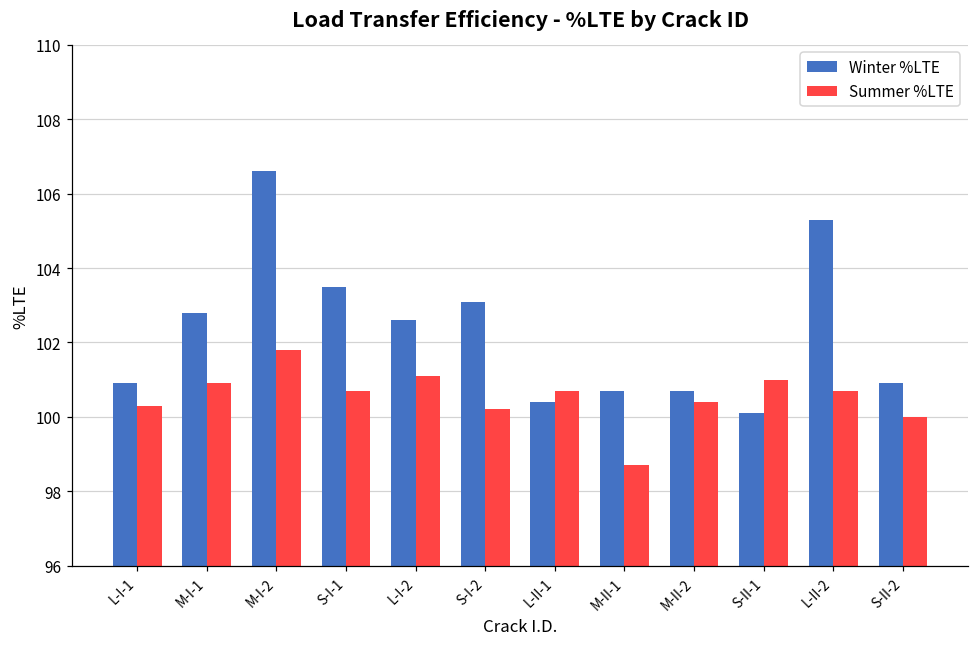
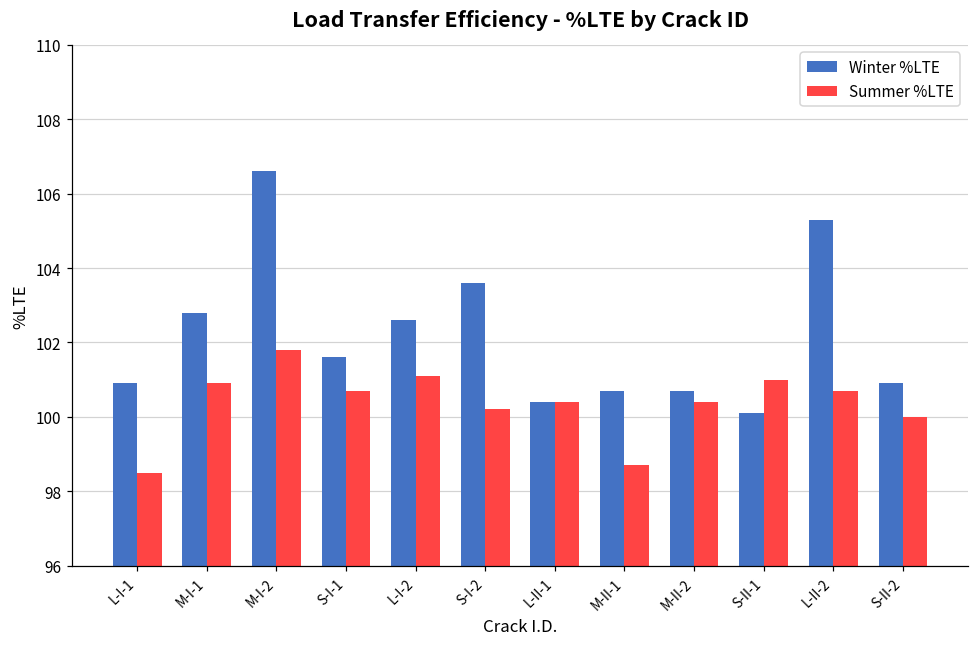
  {
    "Winter %LTE": {
      "L-I-1": 100.9,
      "M-I-1": 102.8,
      "M-I-2": 106.6,
-     "S-I-1": 103.5,
+     "S-I-1": 101.6,
      "L-I-2": 102.6,
-     "S-I-2": 103.1,
+     "S-I-2": 103.6,
      "L-II-1": 100.4,
      "M-II-1": 100.7,
      "M-II-2": 100.7,
      "S-II-1": 100.1,
      "L-II-2": 105.3,
      "S-II-2": 100.9
    },
    "Summer %LTE": {
-     "L-I-1": 100.3,
+     "L-I-1": 98.5,
      "M-I-1": 100.9,
      "M-I-2": 101.8,
      "S-I-1": 100.7,
      "L-I-2": 101.1,
      "S-I-2": 100.2,
-     "L-II-1": 100.7,
+     "L-II-1": 100.4,
      "M-II-1": 98.7,
      "M-II-2": 100.4,
      "S-II-1": 101.0,
      "L-II-2": 100.7,
      "S-II-2": 100.0
    }
  }
